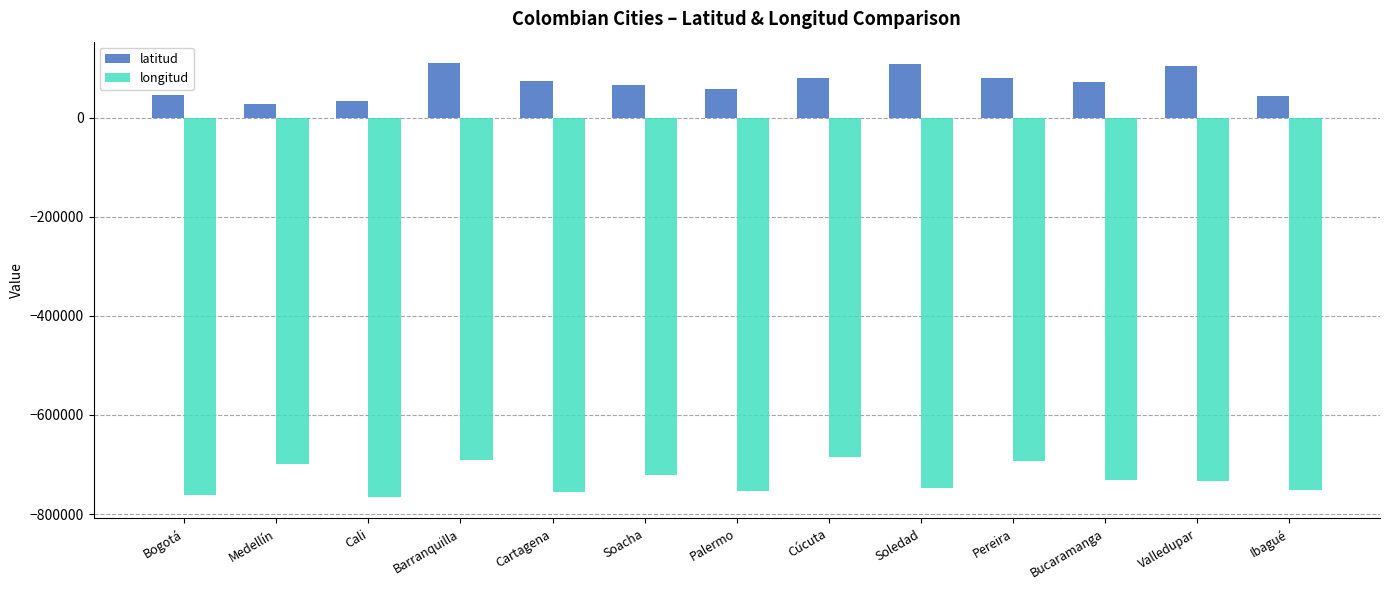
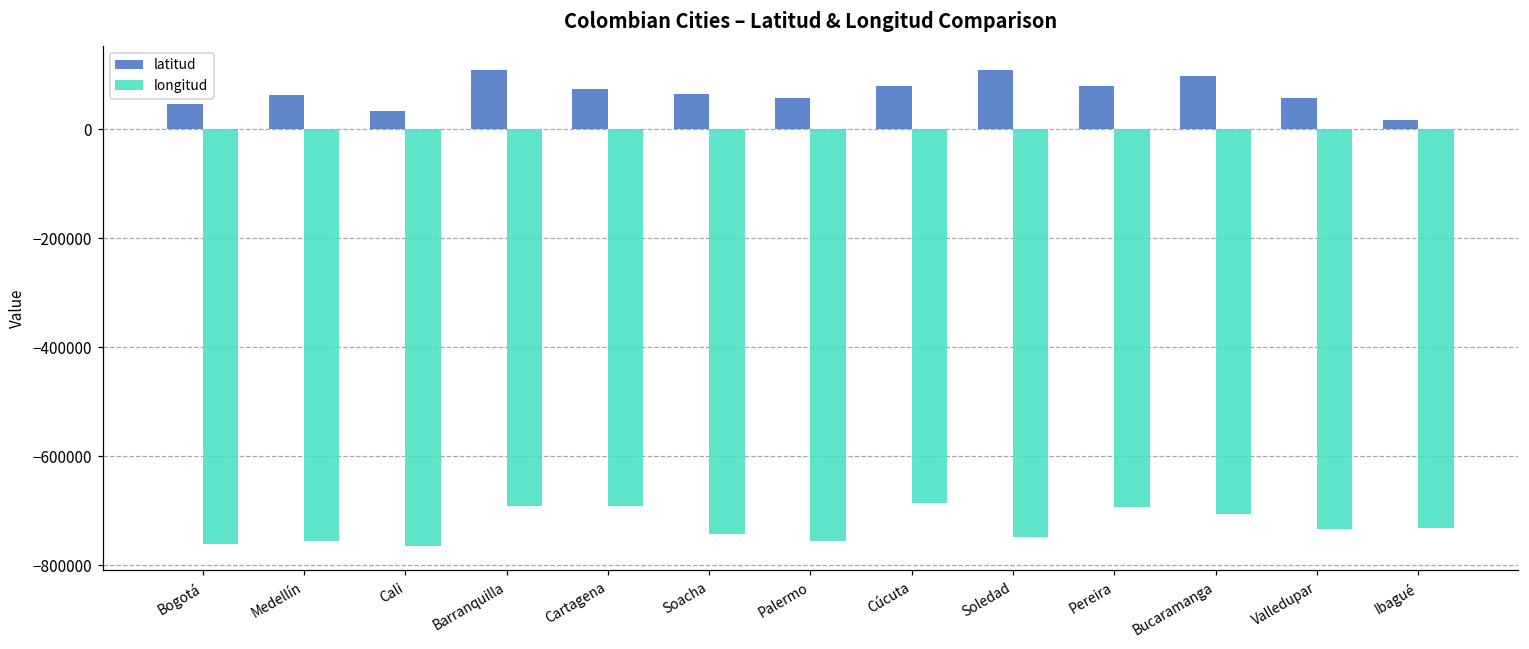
  {
    "latitud": {
      "Bogotá": 50000,
-     "Medellín": 30000,
+     "Medellín": 60000,
      "Cali": 30000,
      "Barranquilla": 110000,
      "Cartagena": 70000,
      "Soacha": 70000,
      "Palermo": 60000,
      "Cúcuta": 80000,
      "Soledad": 110000,
      "Pereira": 80000,
-     "Bucaramanga": 70000,
-     "Valledupar": 100000,
-     "Ibagué": 40000
+     "Bucaramanga": 100000,
+     "Valledupar": 60000,
+     "Ibagué": 20000
    },
    "longitud": {
      "Bogotá": -760000,
-     "Medellín": -700000,
+     "Medellín": -760000,
      "Cali": -770000,
      "Barranquilla": -690000,
-     "Cartagena": -760000,
-     "Soacha": -720000,
+     "Cartagena": -690000,
+     "Soacha": -740000,
      "Palermo": -750000,
      "Cúcuta": -690000,
      "Soledad": -750000,
      "Pereira": -690000,
-     "Bucaramanga": -730000,
+     "Bucaramanga": -710000,
      "Valledupar": -730000,
-     "Ibagué": -750000
+     "Ibagué": -730000
    }
  }
